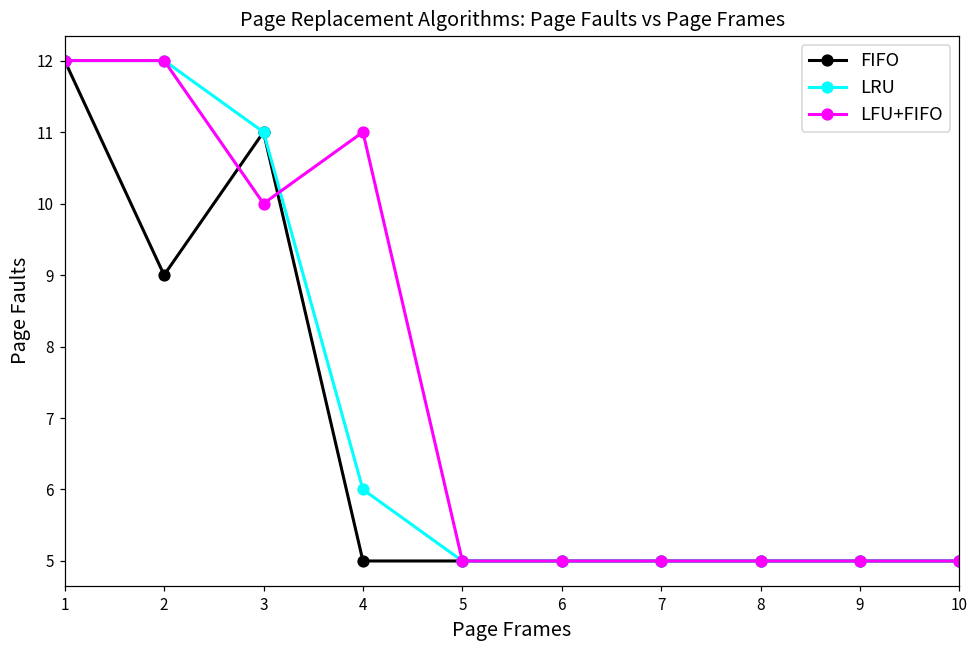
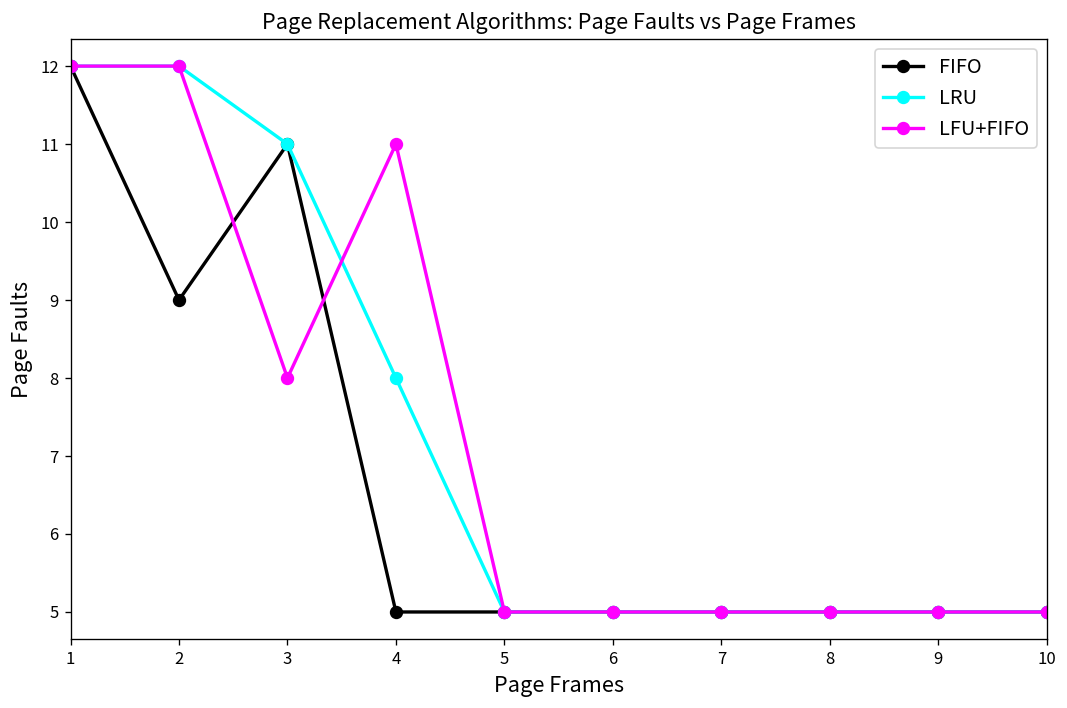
  {
    "FIFO": {
      "2": 9,
      "4": 5
    },
    "LRU": {
-     "4": 6
+     "4": 8
    },
    "LFU+FIFO": {
-     "3": 10,
+     "3": 8,
      "4": 11
    }
  }
